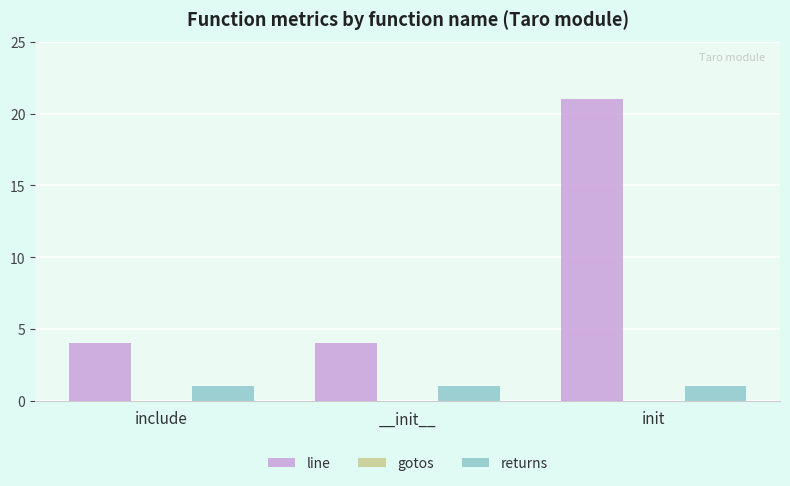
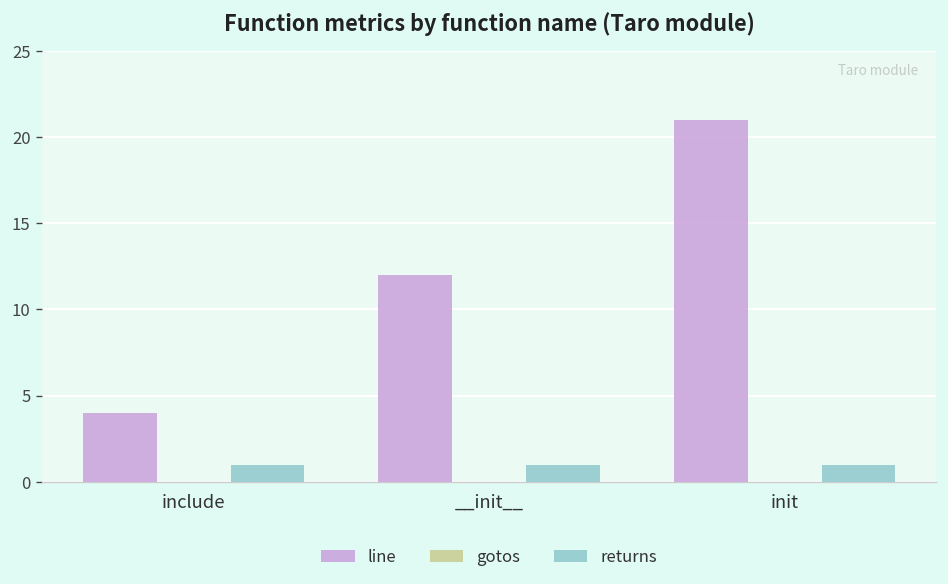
  {
    "line": {
      "include": 4,
-     "__init__": 4,
+     "__init__": 12,
      "init": 21
    },
    "gotos": {
      "include": 0,
      "__init__": 0,
      "init": 0
    },
    "returns": {
      "include": 1,
      "__init__": 1,
      "init": 1
    }
  }
